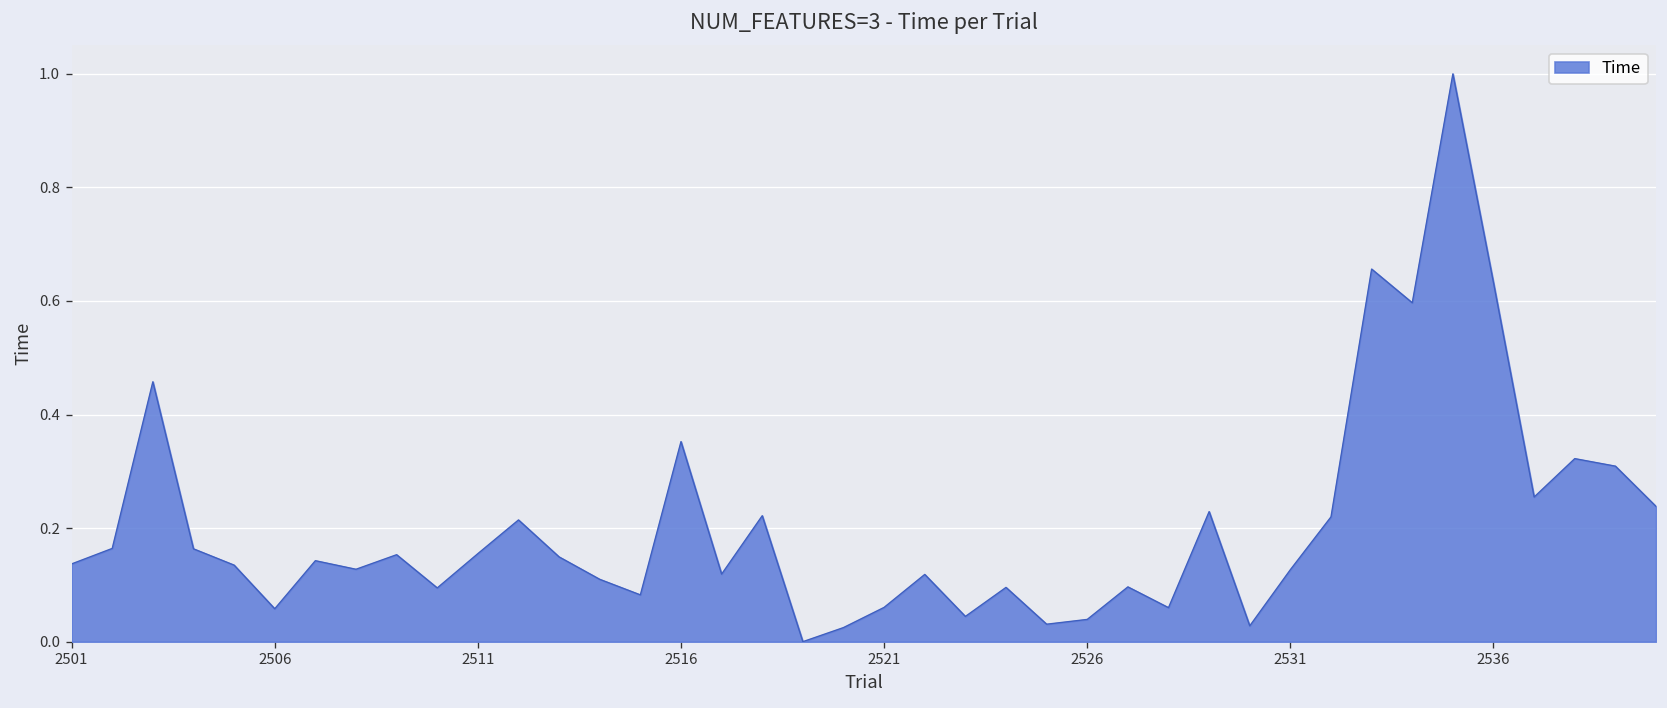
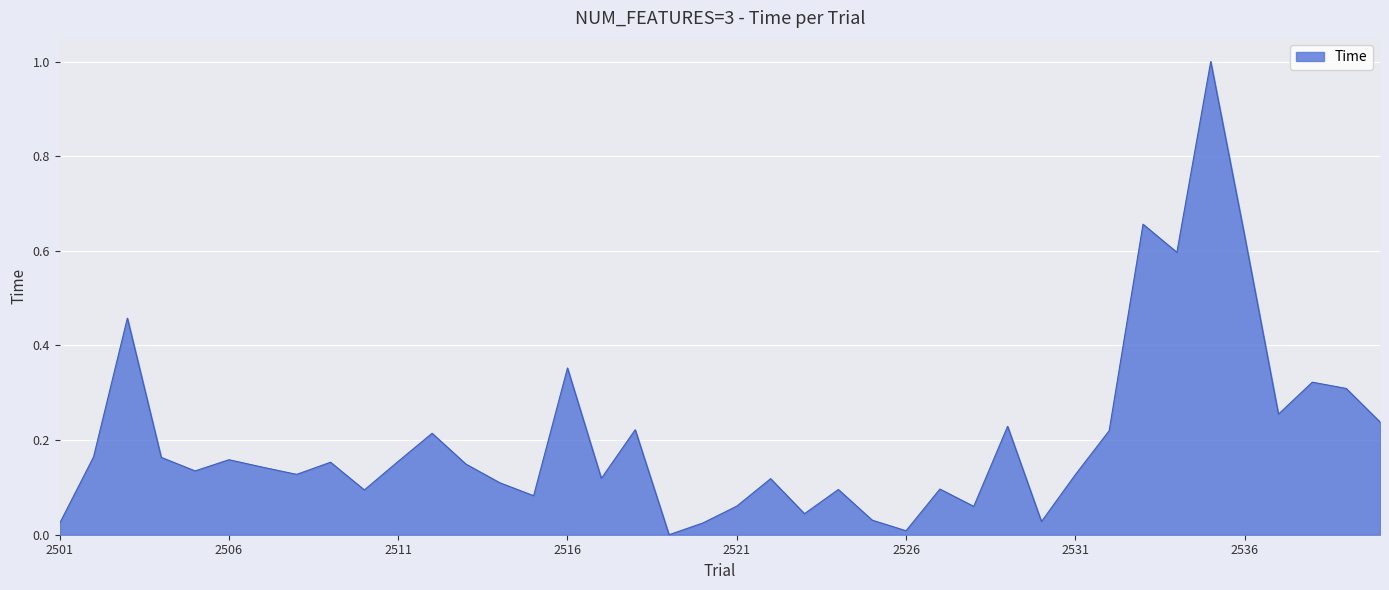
  {
-   "2501": 0.14,
-   "2506": 0.06,
+   "2501": 0.02,
+   "2506": 0.16,
    "2511": 0.16,
    "2516": 0.35,
    "2521": 0.06,
-   "2526": 0.04,
+   "2526": 0.01,
    "2531": 0.13,
    "2536": 0.63
  }
